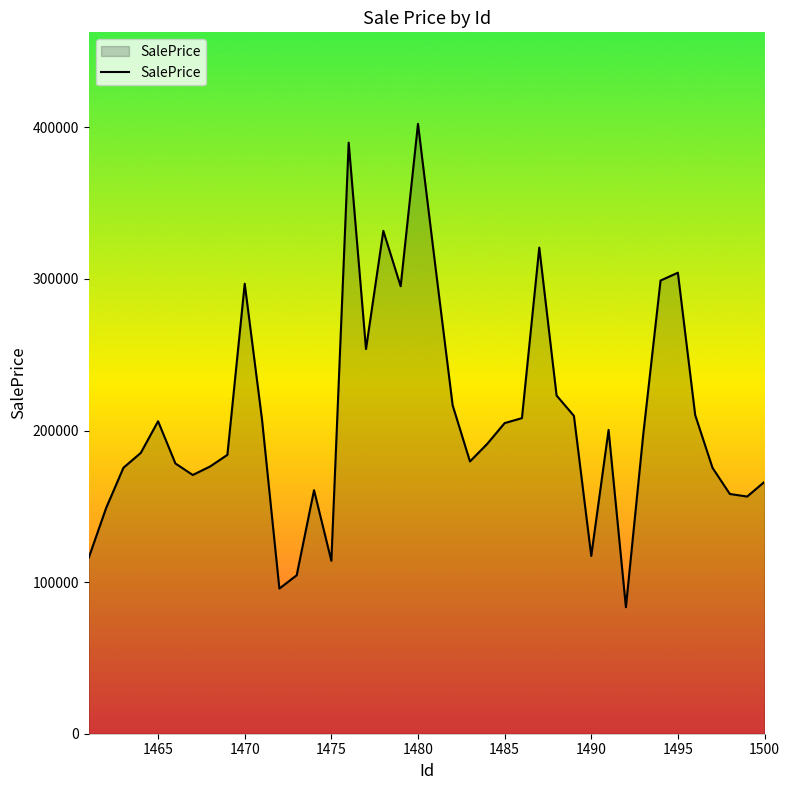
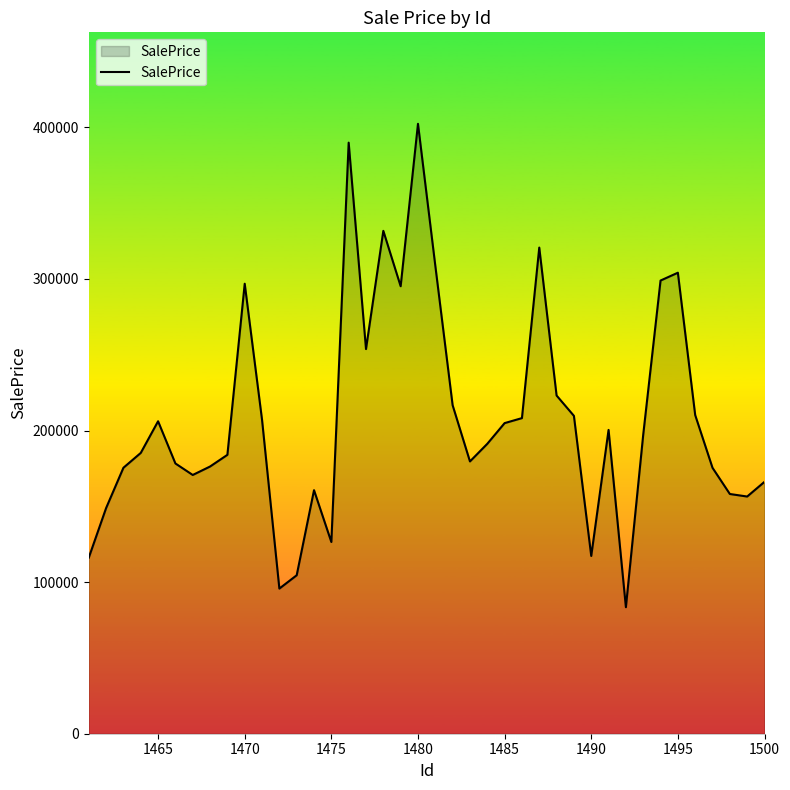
  {
    "1465": 206000,
    "1470": 297000,
-   "1475": 114000,
+   "1475": 126000,
    "1480": 402000,
    "1485": 205000,
    "1490": 117000,
    "1495": 304000,
    "1500": 166000
  }
